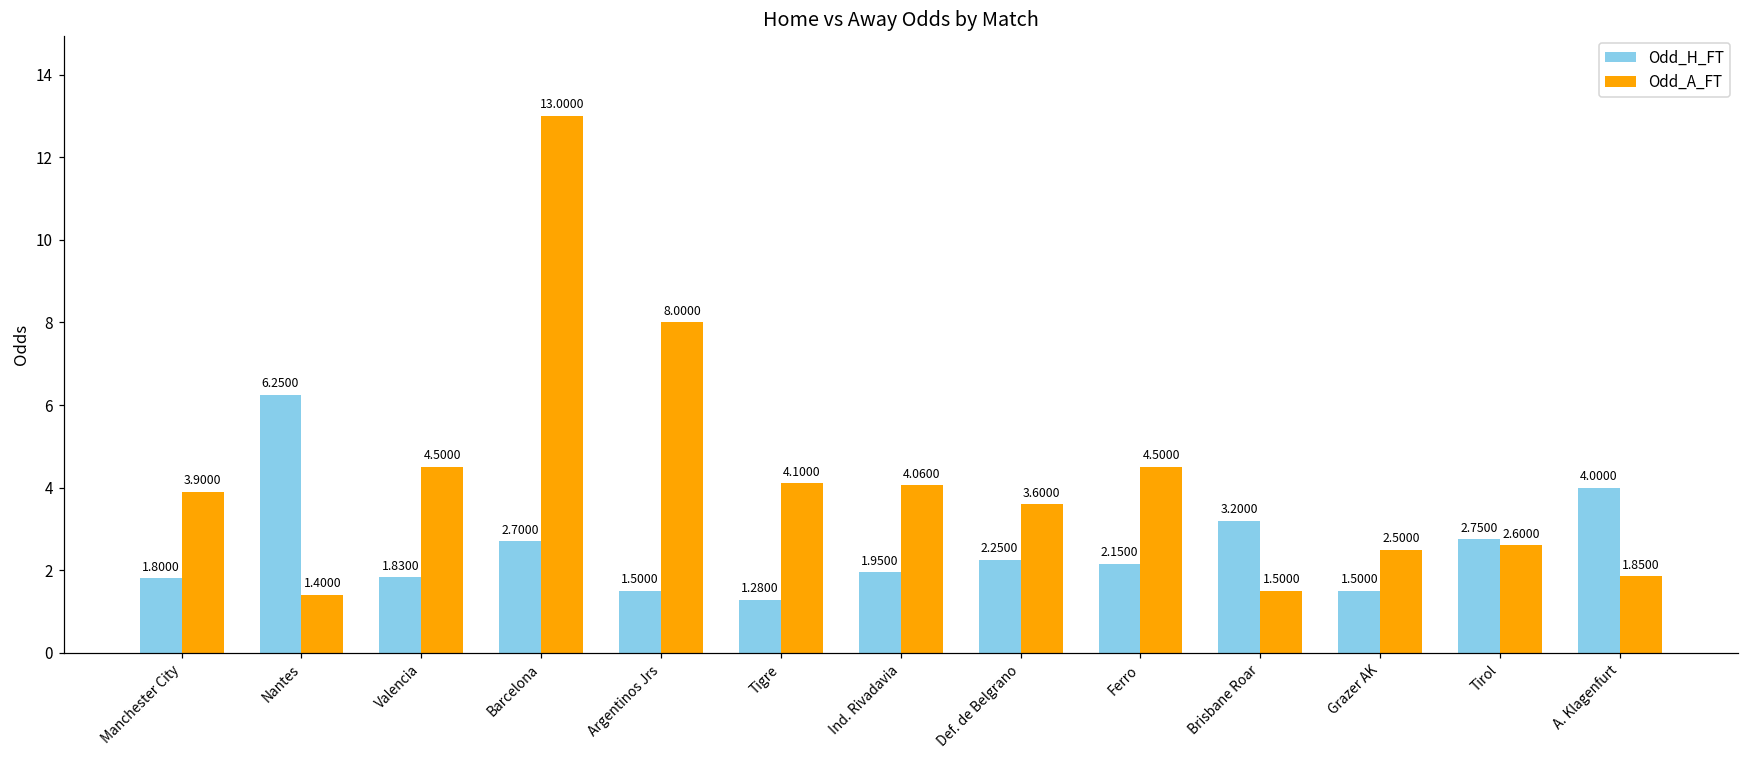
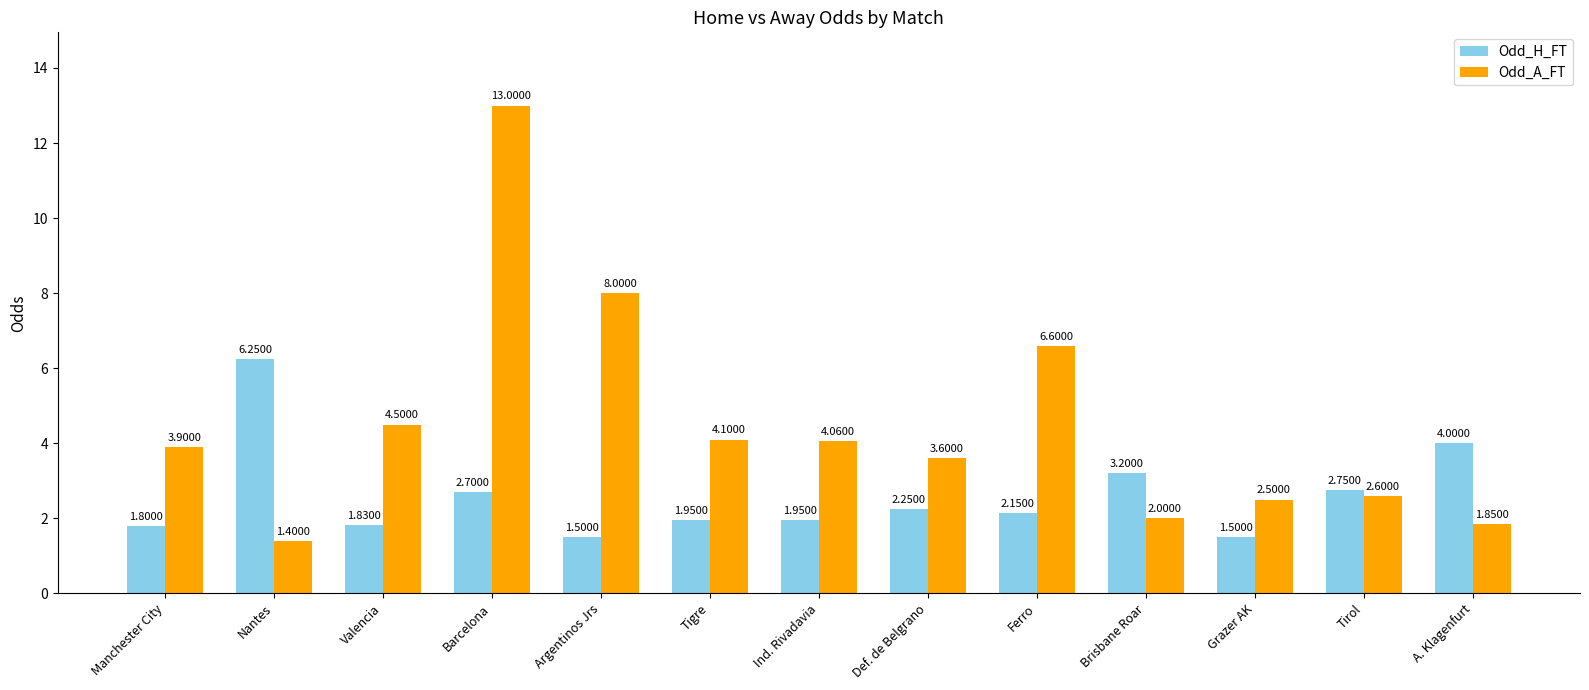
  {
    "Odd_H_FT": {
      "Manchester City": 1.8000,
      "Nantes": 6.2500,
      "Valencia": 1.8300,
      "Barcelona": 2.7000,
      "Argentinos Jrs": 1.5000,
-     "Tigre": 1.2800,
+     "Tigre": 1.9500,
      "Ind. Rivadavia": 1.9500,
      "Def. de Belgrano": 2.2500,
      "Ferro": 2.1500,
      "Brisbane Roar": 3.2000,
      "Grazer AK": 1.5000,
      "Tirol": 2.7500,
      "A. Klagenfurt": 4.0000
    },
    "Odd_A_FT": {
      "Manchester City": 3.9000,
      "Nantes": 1.4000,
      "Valencia": 4.5000,
      "Barcelona": 13.0000,
      "Argentinos Jrs": 8.0000,
      "Tigre": 4.1000,
      "Ind. Rivadavia": 4.0600,
      "Def. de Belgrano": 3.6000,
-     "Ferro": 4.5000,
-     "Brisbane Roar": 1.5000,
+     "Ferro": 6.6000,
+     "Brisbane Roar": 2.0000,
      "Grazer AK": 2.5000,
      "Tirol": 2.6000,
      "A. Klagenfurt": 1.8500
    }
  }
